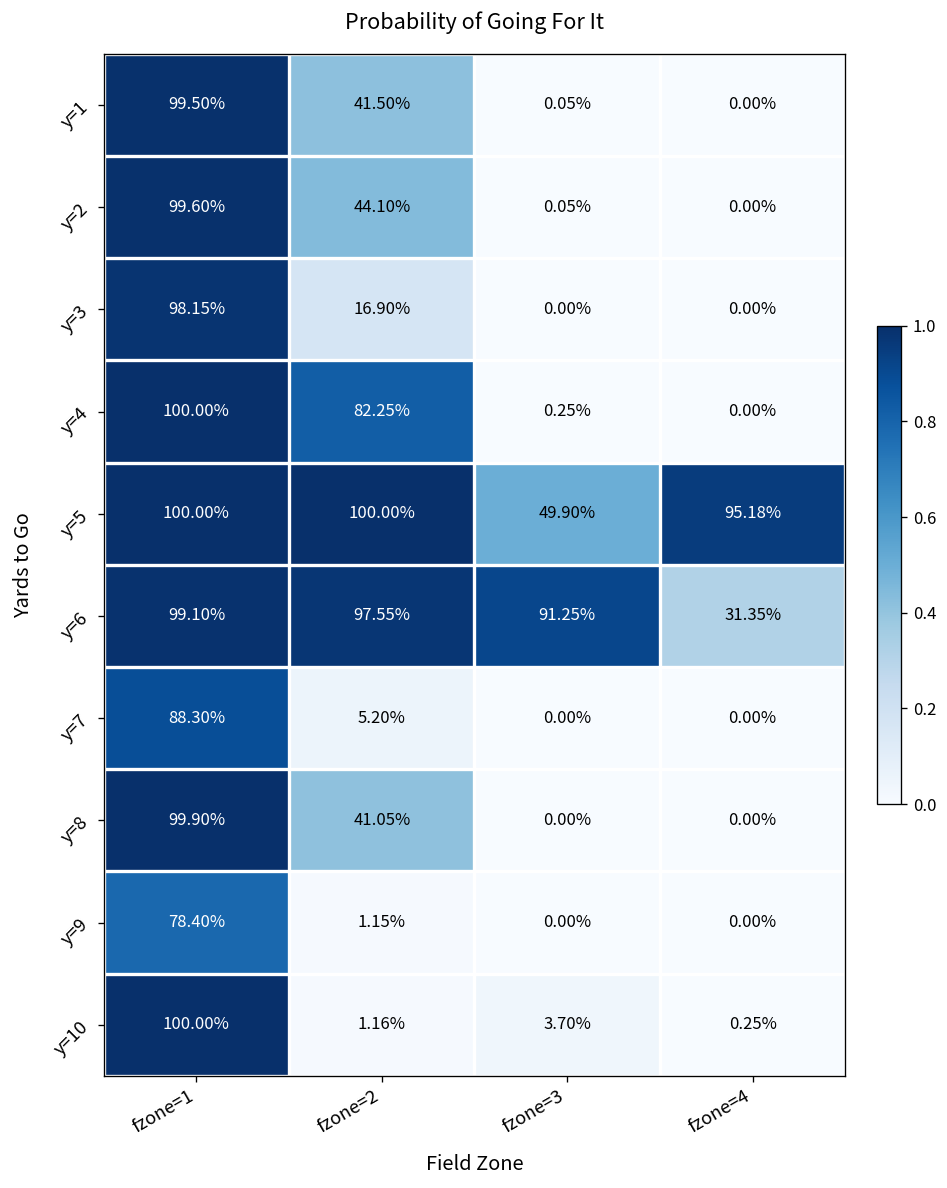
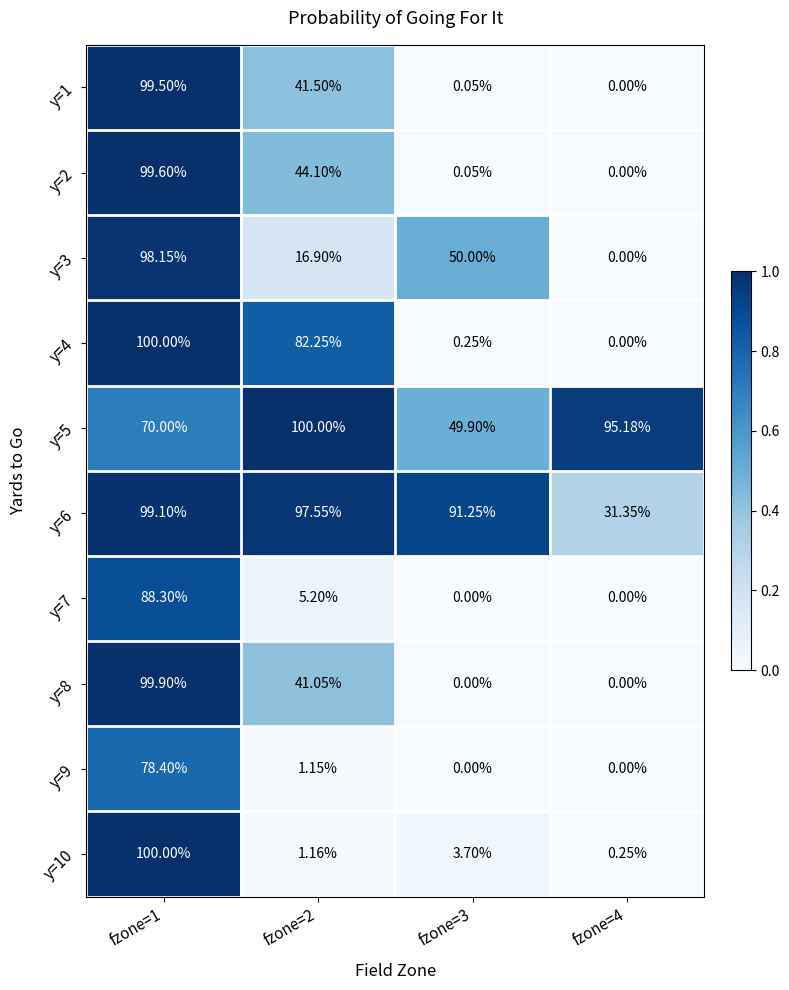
  {
    "y=1": {
      "fzone=1": "99.50%",
      "fzone=2": "41.50%",
      "fzone=3": "0.05%",
      "fzone=4": "0.00%"
    },
    "y=2": {
      "fzone=1": "99.60%",
      "fzone=2": "44.10%",
      "fzone=3": "0.05%",
      "fzone=4": "0.00%"
    },
    "y=3": {
      "fzone=1": "98.15%",
      "fzone=2": "16.90%",
-     "fzone=3": "0.00%",
+     "fzone=3": "50.00%",
      "fzone=4": "0.00%"
    },
    "y=4": {
      "fzone=1": "100.00%",
      "fzone=2": "82.25%",
      "fzone=3": "0.25%",
      "fzone=4": "0.00%"
    },
    "y=5": {
-     "fzone=1": "100.00%",
+     "fzone=1": "70.00%",
      "fzone=2": "100.00%",
      "fzone=3": "49.90%",
      "fzone=4": "95.18%"
    },
    "y=6": {
      "fzone=1": "99.10%",
      "fzone=2": "97.55%",
      "fzone=3": "91.25%",
      "fzone=4": "31.35%"
    },
    "y=7": {
      "fzone=1": "88.30%",
      "fzone=2": "5.20%",
      "fzone=3": "0.00%",
      "fzone=4": "0.00%"
    },
    "y=8": {
      "fzone=1": "99.90%",
      "fzone=2": "41.05%",
      "fzone=3": "0.00%",
      "fzone=4": "0.00%"
    },
    "y=9": {
      "fzone=1": "78.40%",
      "fzone=2": "1.15%",
      "fzone=3": "0.00%",
      "fzone=4": "0.00%"
    },
    "y=10": {
      "fzone=1": "100.00%",
      "fzone=2": "1.16%",
      "fzone=3": "3.70%",
      "fzone=4": "0.25%"
    }
  }
